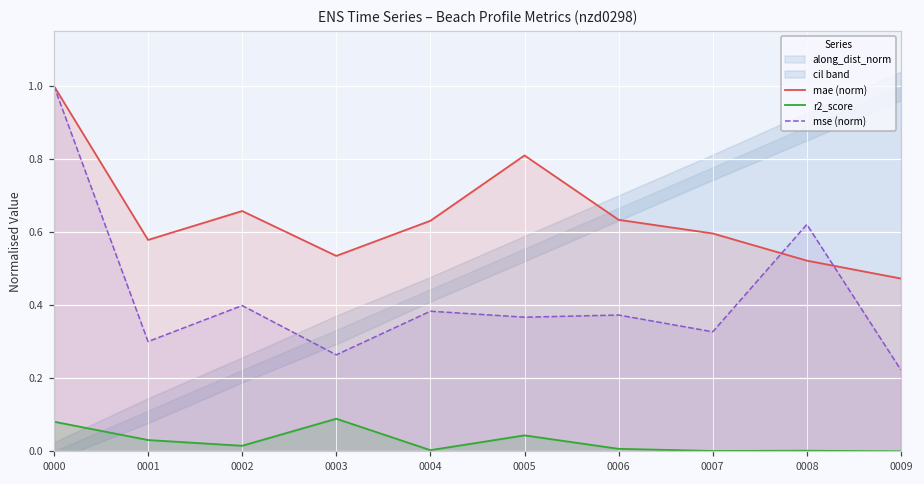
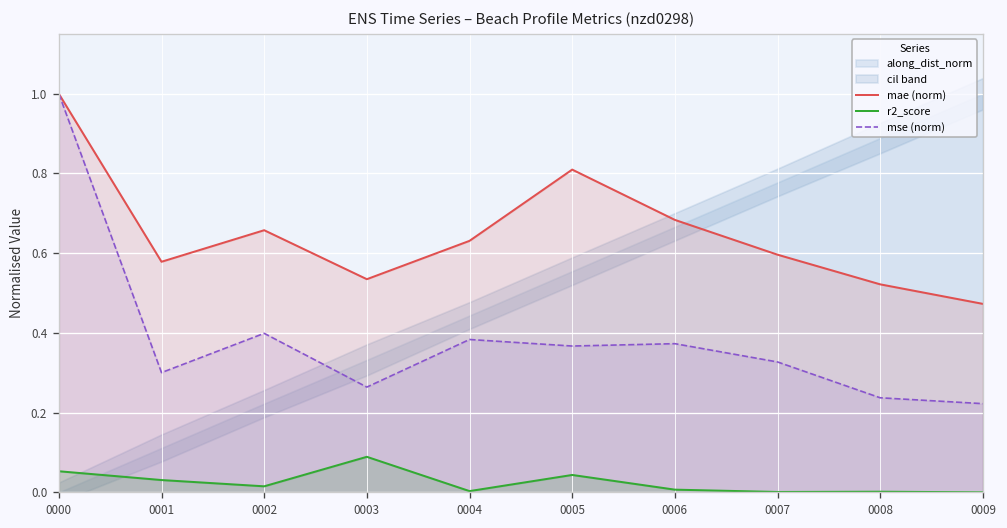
  {
    "mae (norm)": {
      "0001": 0.58,
      "0002": 0.66,
      "0003": 0.53,
      "0004": 0.63,
      "0005": 0.81,
-     "0006": 0.63,
+     "0006": 0.68,
      "0007": 0.60,
      "0008": 0.52,
      "0009": 0.47
    },
    "r2_score": {
-     "0000": 0.08,
+     "0000": 0.05,
      "0001": 0.03,
      "0002": 0.02,
      "0003": 0.09,
      "0004": 0.00,
      "0005": 0.04,
      "0006": 0.01,
      "0007": 0.00,
      "0008": 0.00,
      "0009": 0.00
    },
    "mse (norm)": {
      "0001": 0.30,
      "0002": 0.40,
      "0003": 0.26,
      "0004": 0.38,
      "0005": 0.37,
      "0006": 0.37,
      "0007": 0.33,
-     "0008": 0.62,
+     "0008": 0.24,
      "0009": 0.22
    }
  }
